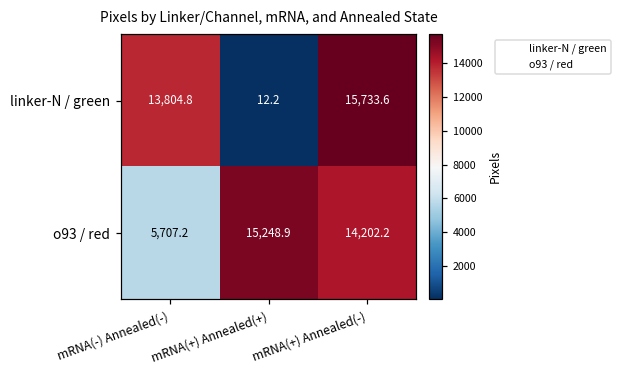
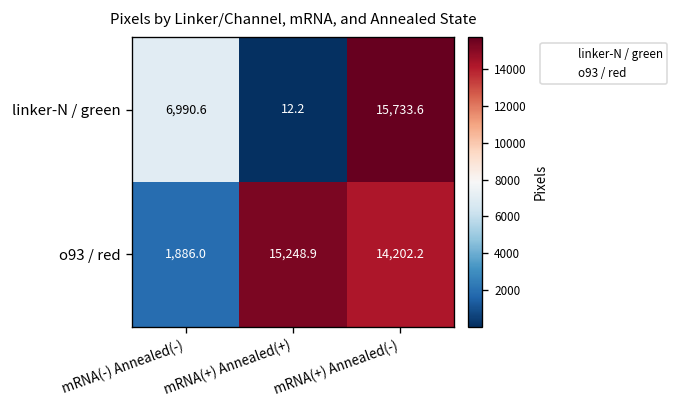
  {
    "linker-N / green": {
-     "mRNA(-) Annealed(-)": "13,804.8",
+     "mRNA(-) Annealed(-)": "6,990.6",
      "mRNA(+) Annealed(+)": "12.2",
      "mRNA(+) Annealed(-)": "15,733.6"
    },
    "o93 / red": {
-     "mRNA(-) Annealed(-)": "5,707.2",
+     "mRNA(-) Annealed(-)": "1,886.0",
      "mRNA(+) Annealed(+)": "15,248.9",
      "mRNA(+) Annealed(-)": "14,202.2"
    }
  }
